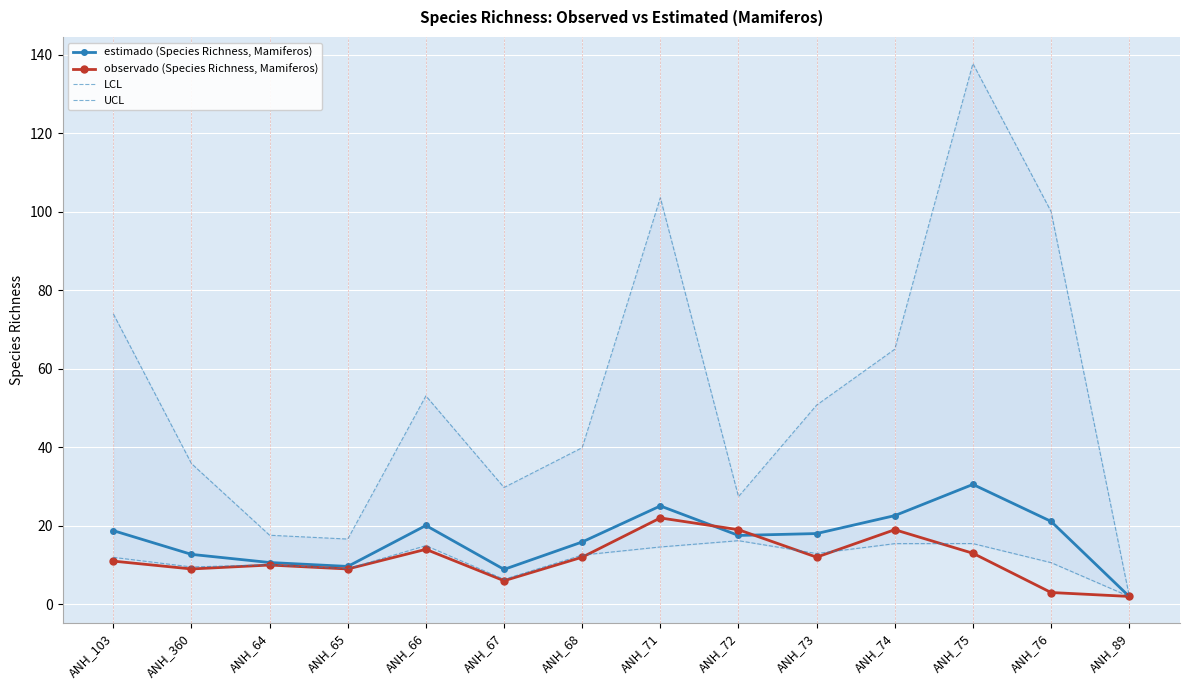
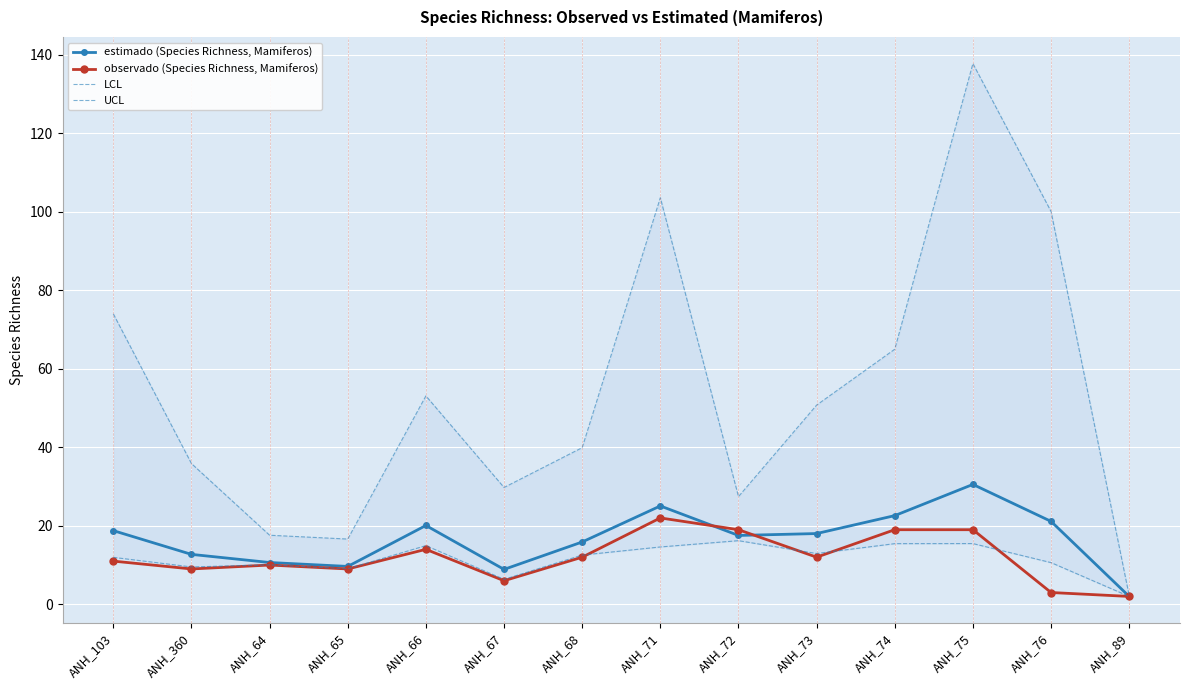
  {
    "observado (Species Richness, Mamiferos)": {
      "ANH_103": 11,
      "ANH_66": 14,
      "ANH_71": 22,
      "ANH_72": 19,
      "ANH_73": 12,
      "ANH_74": 19,
-     "ANH_75": 13,
+     "ANH_75": 19,
      "ANH_76": 3
    }
  }
